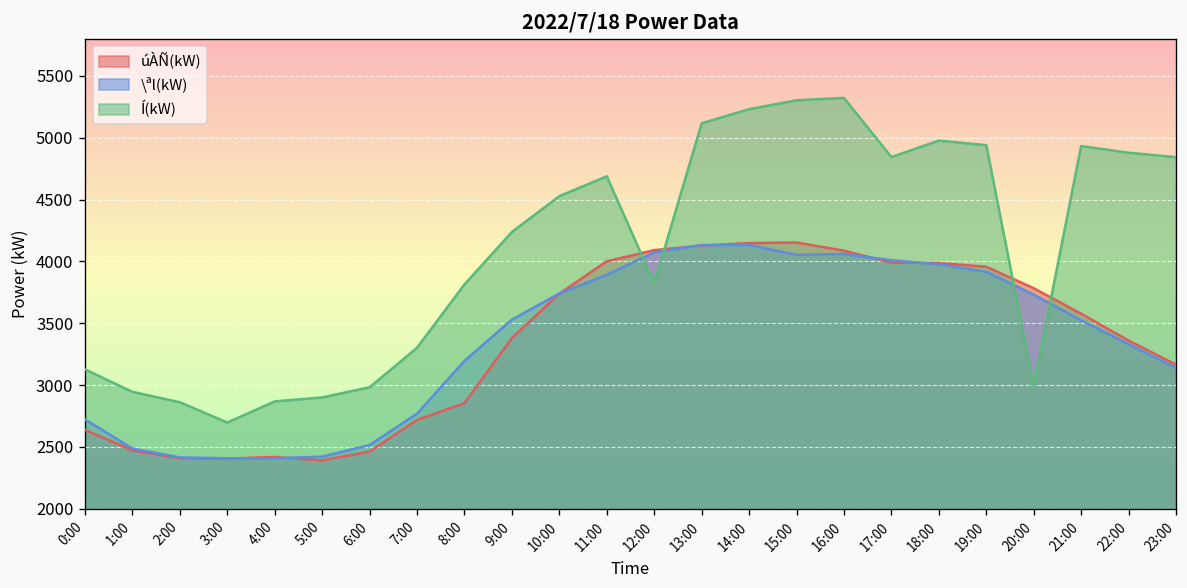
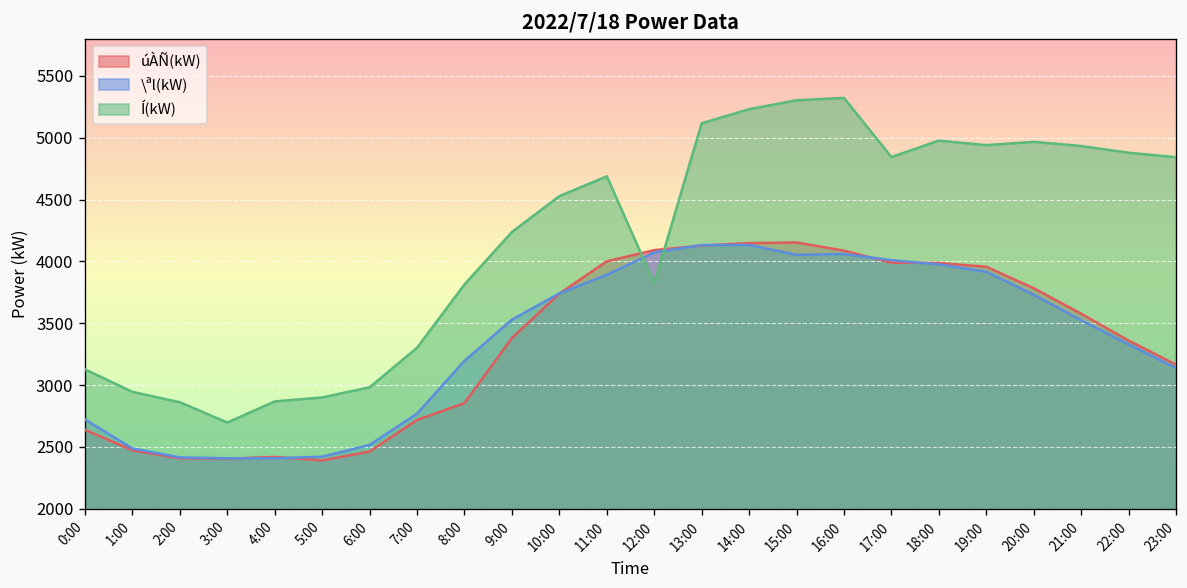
  {
    "úÀÑ(kW)": {
      "0:00": 2640,
      "5:00": 2390,
      "6:00": 2460,
      "7:00": 2720,
      "8:00": 2850,
      "9:00": 3380,
      "11:00": 4000,
      "15:00": 4150,
      "16:00": 4090,
      "19:00": 3960,
      "20:00": 3780,
      "21:00": 3580,
      "22:00": 3360,
      "23:00": 3170
    },
    "\\ªl(kW)": {
      "0:00": 2720,
      "5:00": 2420,
      "6:00": 2520,
      "7:00": 2770,
      "8:00": 3200,
      "9:00": 3530,
      "11:00": 3890,
      "15:00": 4050,
      "16:00": 4060,
      "19:00": 3920,
      "20:00": 3730,
      "21:00": 3520,
      "22:00": 3330,
      "23:00": 3140
    },
    "Í(kW)": {
      "0:00": 3130,
      "1:00": 2950,
      "2:00": 2860,
      "3:00": 2700,
      "4:00": 2870,
      "5:00": 2900,
      "6:00": 2980,
      "7:00": 3300,
      "8:00": 3810,
      "9:00": 4240,
      "10:00": 4530,
      "11:00": 4690,
      "12:00": 3820,
      "13:00": 5120,
      "14:00": 5230,
      "15:00": 5300,
      "16:00": 5320,
      "17:00": 4840,
      "18:00": 4980,
      "19:00": 4940,
-     "20:00": 2990,
+     "20:00": 4970,
      "21:00": 4930,
      "22:00": 4880,
      "23:00": 4840
    }
  }
